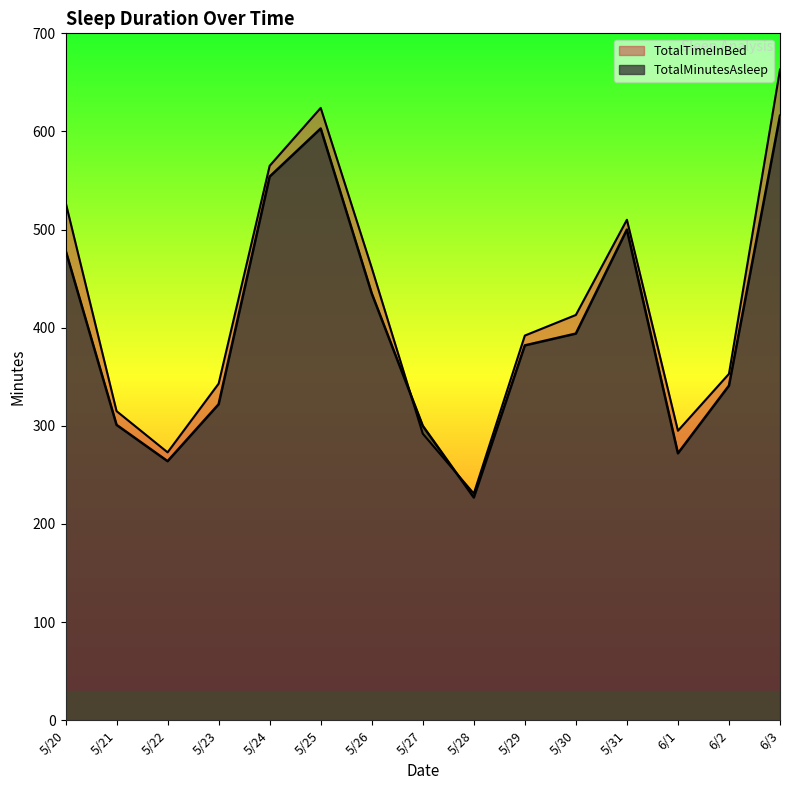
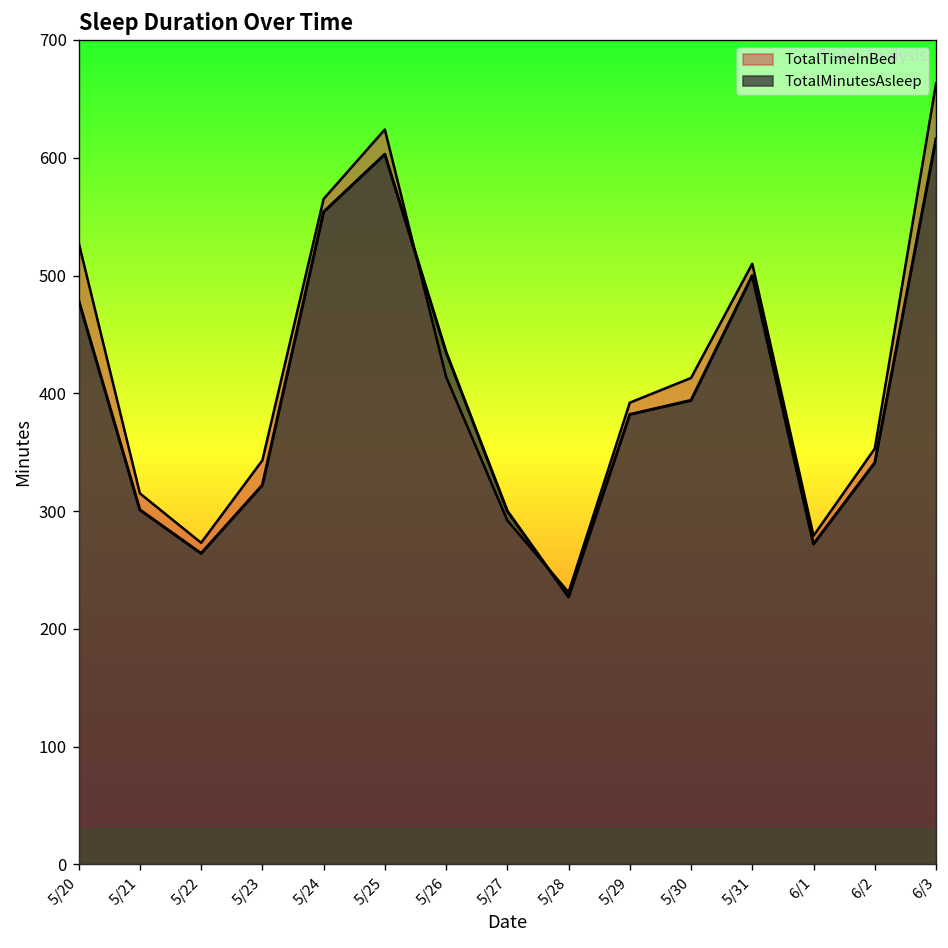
  {
    "TotalTimeInBed": {
      "5/20": 530,
      "5/21": 320,
      "5/22": 270,
      "5/23": 340,
      "5/24": 570,
      "5/25": 620,
-     "5/26": 460,
+     "5/26": 410,
      "5/27": 290,
      "5/28": 230,
      "5/29": 390,
      "5/30": 410,
      "5/31": 510,
-     "6/1": 300,
+     "6/1": 280,
      "6/2": 350,
      "6/3": 660
    },
    "TotalMinutesAsleep": {
      "5/20": 480,
      "5/21": 300,
      "5/22": 260,
      "5/23": 320,
      "5/24": 550,
      "5/25": 600,
      "5/26": 440,
      "5/27": 300,
      "5/28": 230,
      "5/29": 380,
      "5/30": 390,
      "5/31": 500,
      "6/1": 270,
      "6/2": 340,
      "6/3": 620
    }
  }
